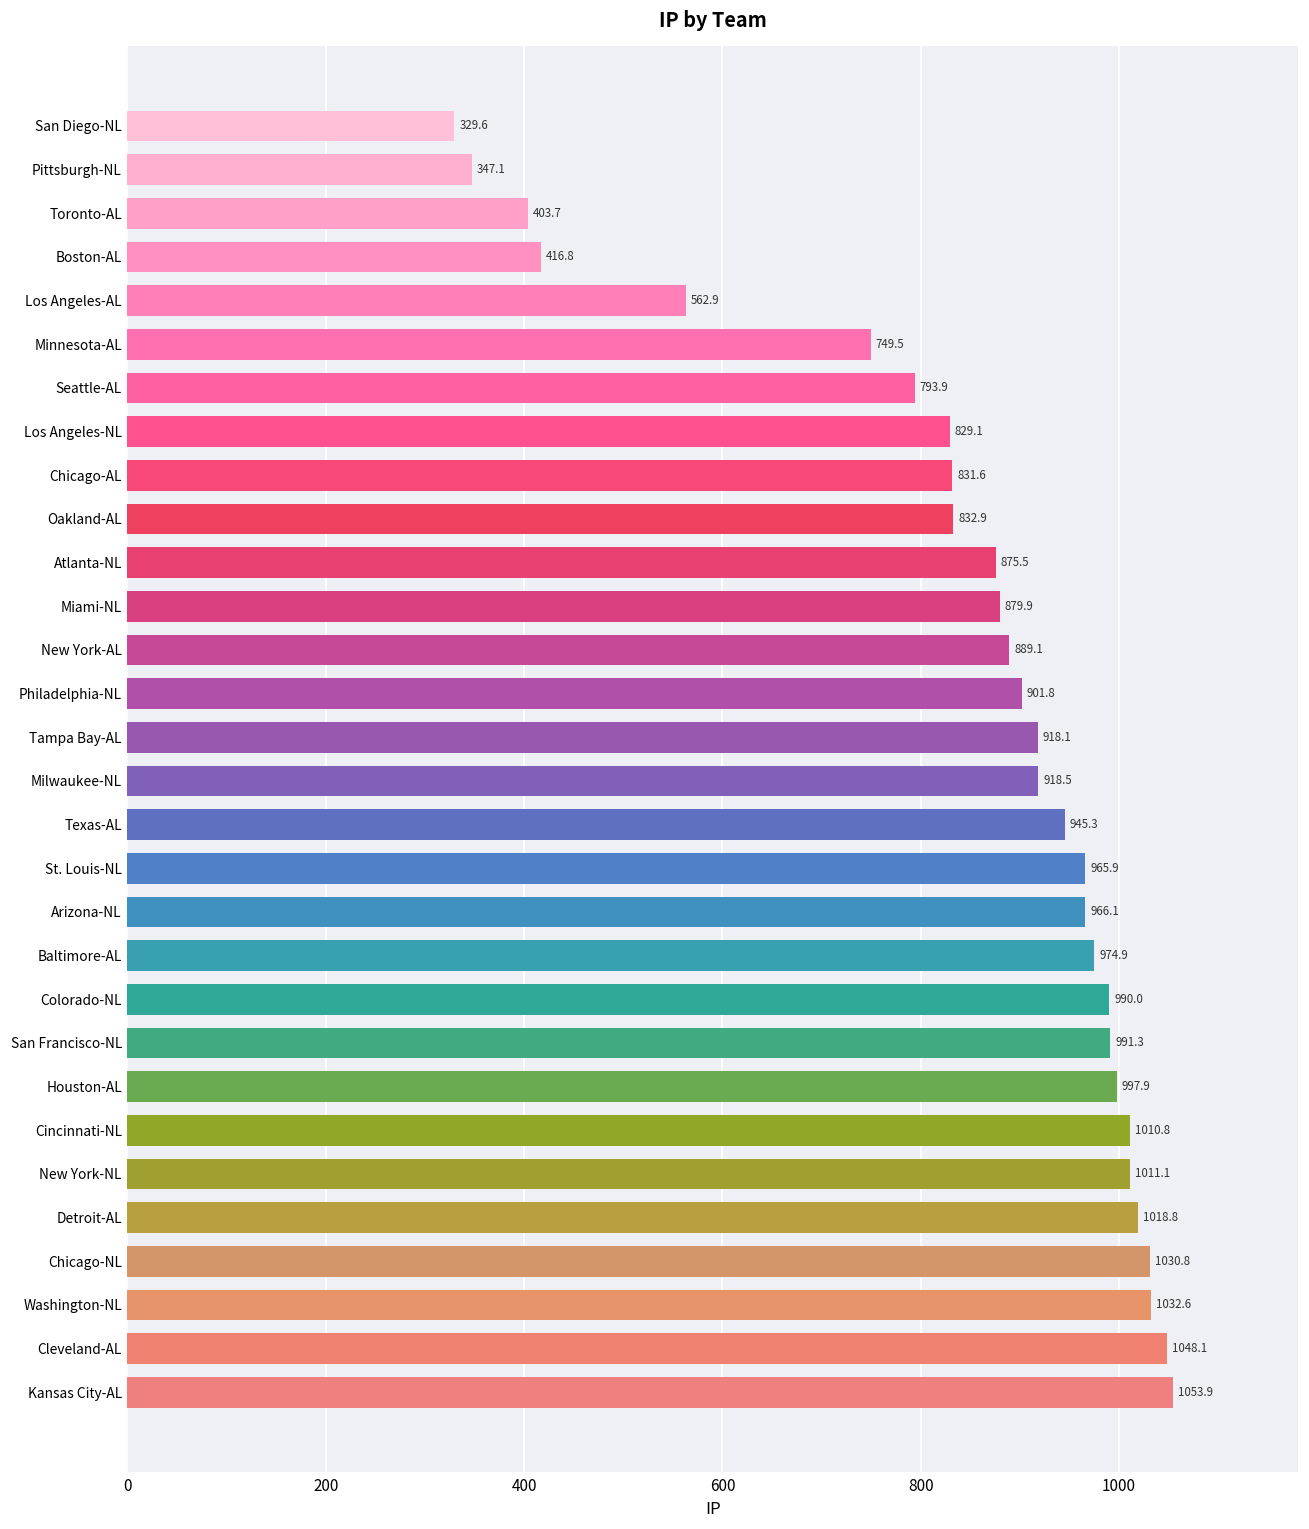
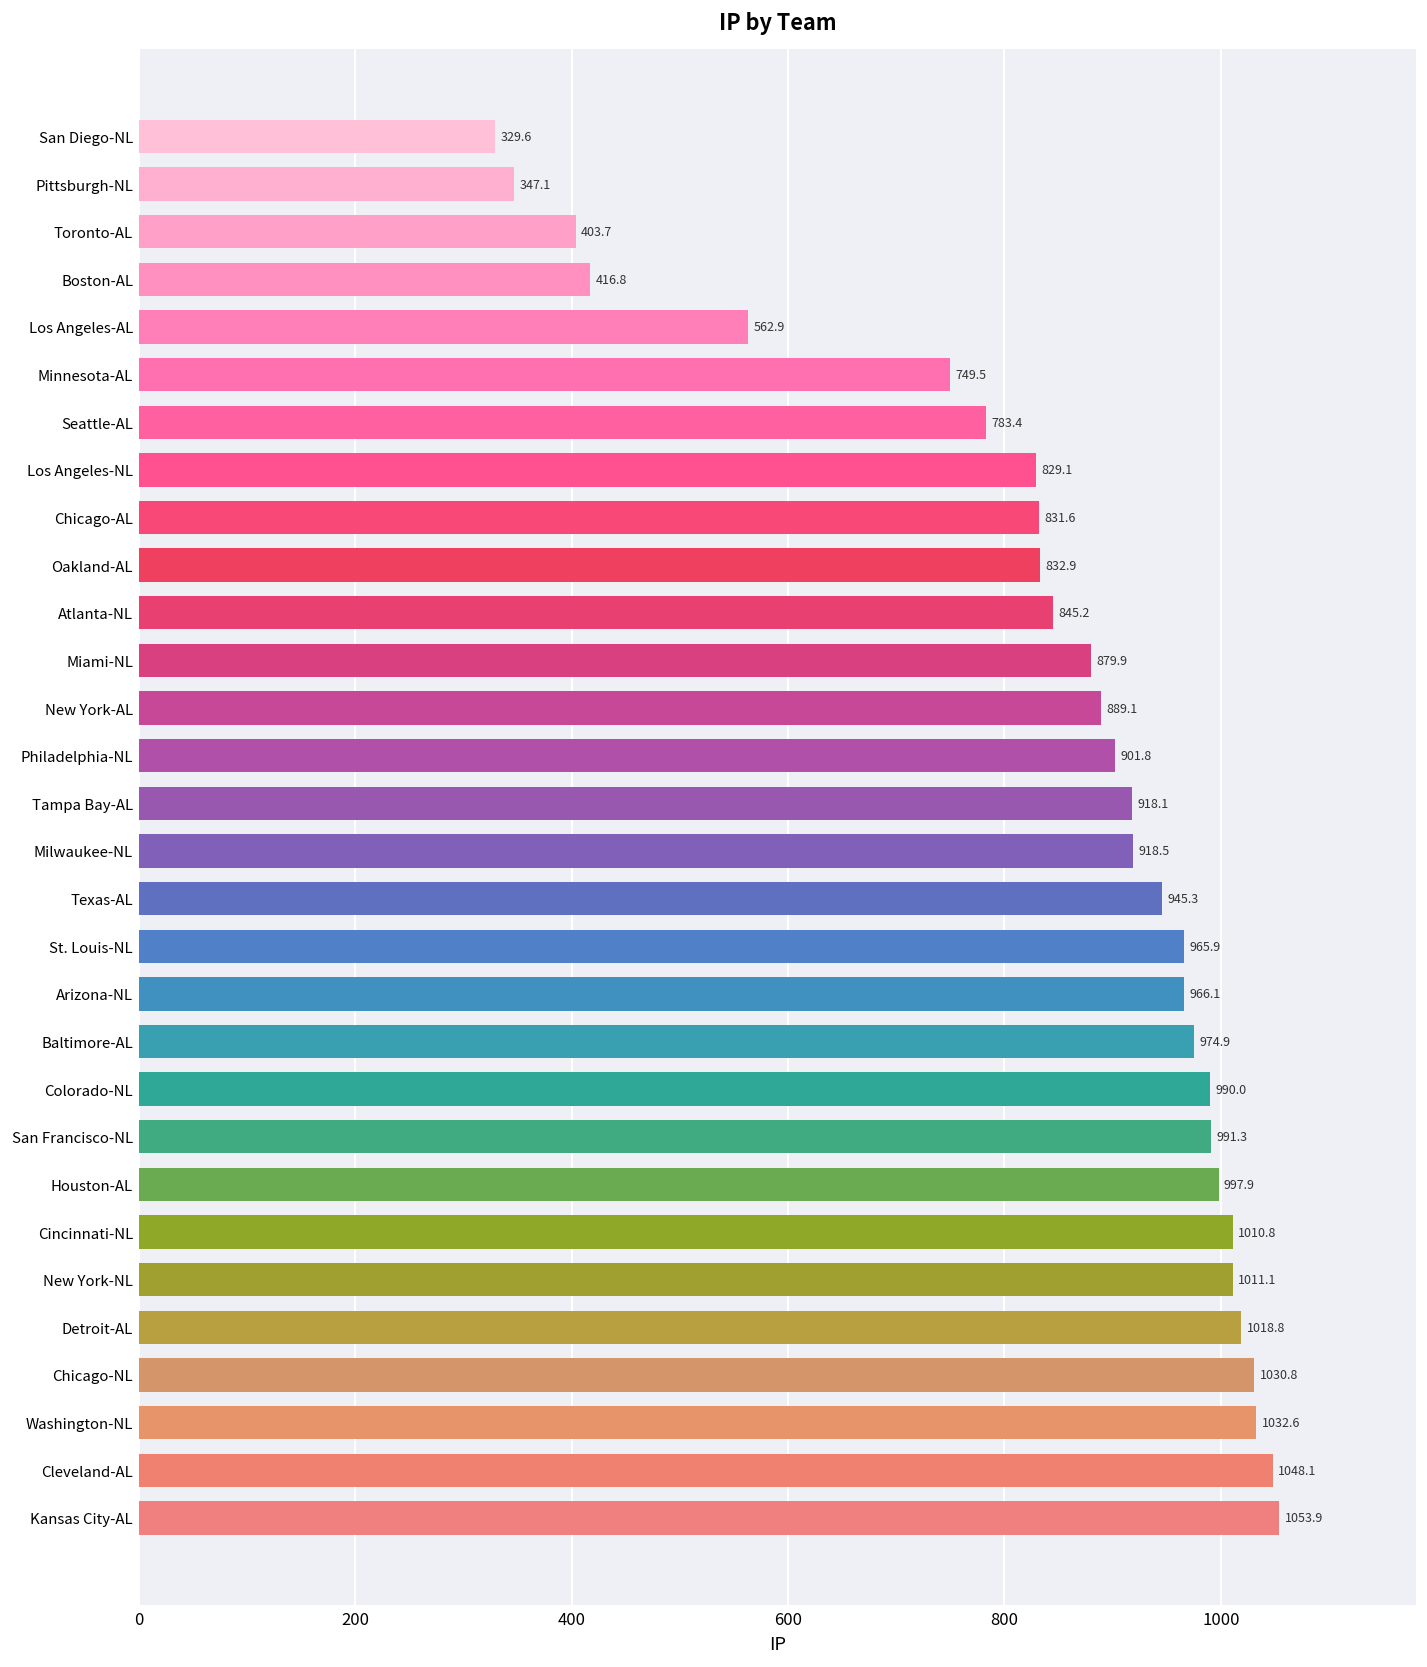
  {
    "San Diego-NL": 329.6,
    "Pittsburgh-NL": 347.1,
    "Toronto-AL": 403.7,
    "Boston-AL": 416.8,
    "Los Angeles-AL": 562.9,
    "Minnesota-AL": 749.5,
-   "Seattle-AL": 793.9,
+   "Seattle-AL": 783.4,
    "Los Angeles-NL": 829.1,
    "Chicago-AL": 831.6,
    "Oakland-AL": 832.9,
-   "Atlanta-NL": 875.5,
+   "Atlanta-NL": 845.2,
    "Miami-NL": 879.9,
    "New York-AL": 889.1,
    "Philadelphia-NL": 901.8,
    "Tampa Bay-AL": 918.1,
    "Milwaukee-NL": 918.5,
    "Texas-AL": 945.3,
    "St. Louis-NL": 965.9,
    "Arizona-NL": 966.1,
    "Baltimore-AL": 974.9,
    "Colorado-NL": 990.0,
    "San Francisco-NL": 991.3,
    "Houston-AL": 997.9,
    "Cincinnati-NL": 1010.8,
    "New York-NL": 1011.1,
    "Detroit-AL": 1018.8,
    "Chicago-NL": 1030.8,
    "Washington-NL": 1032.6,
    "Cleveland-AL": 1048.1,
    "Kansas City-AL": 1053.9
  }
